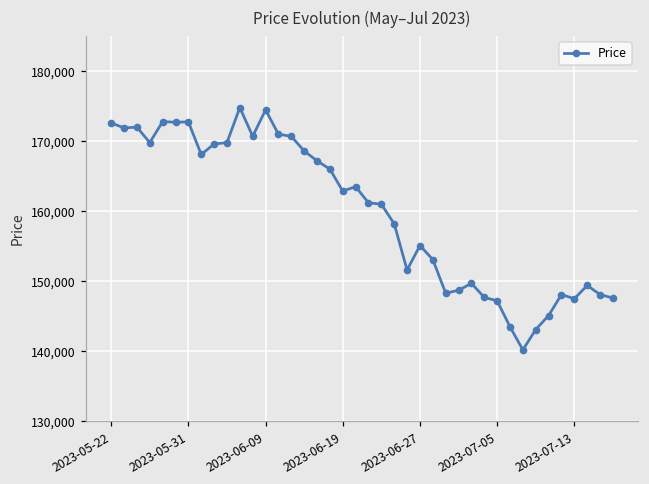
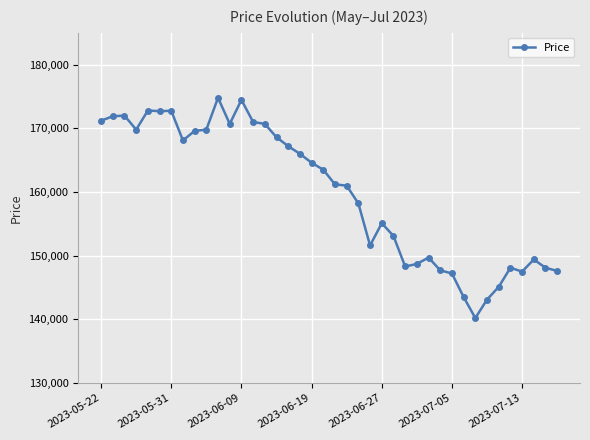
  {
-   "2023-05-22": "173,000",
+   "2023-05-22": "171,000",
    "2023-05-31": "173,000",
    "2023-06-09": "174,000",
-   "2023-06-19": "163,000",
+   "2023-06-19": "165,000",
    "2023-06-27": "155,000",
    "2023-07-05": "147,000",
    "2023-07-13": "148,000"
  }
